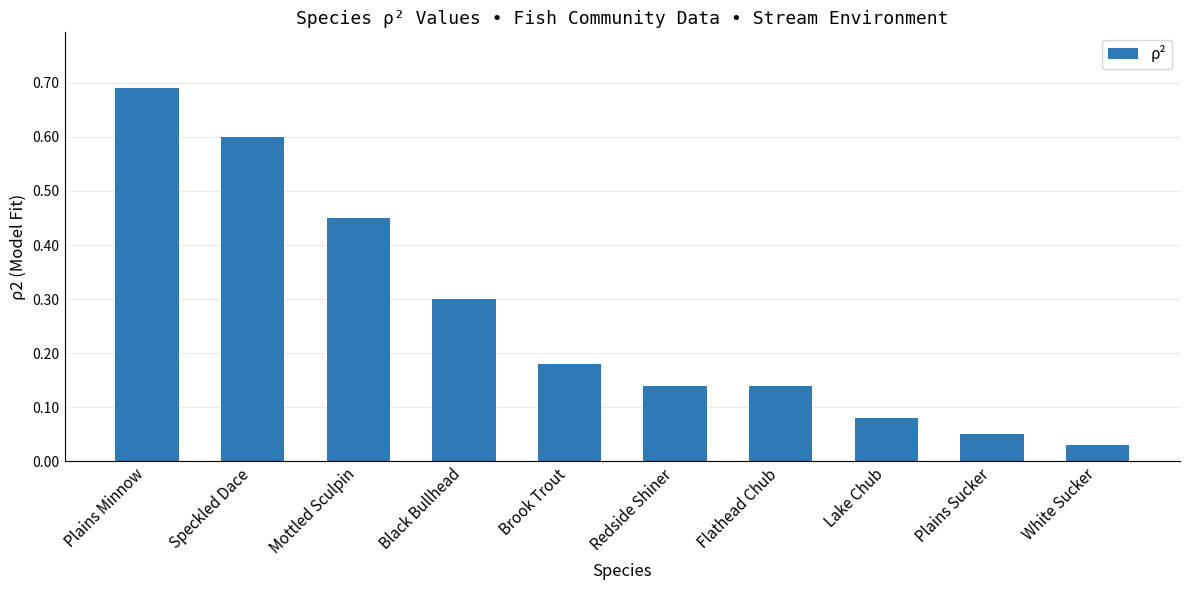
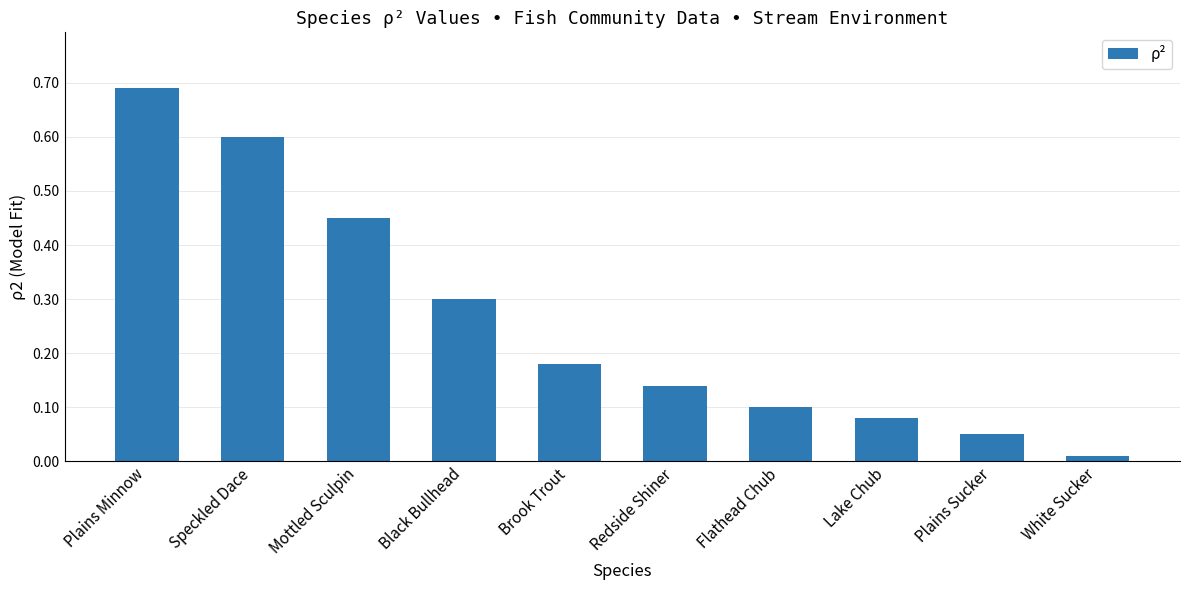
  {
    "Plains Minnow": 0.69,
    "Speckled Dace": 0.60,
    "Mottled Sculpin": 0.45,
    "Black Bullhead": 0.30,
    "Brook Trout": 0.18,
    "Redside Shiner": 0.14,
-   "Flathead Chub": 0.14,
+   "Flathead Chub": 0.10,
    "Lake Chub": 0.08,
    "Plains Sucker": 0.05,
-   "White Sucker": 0.03
+   "White Sucker": 0.01
  }
